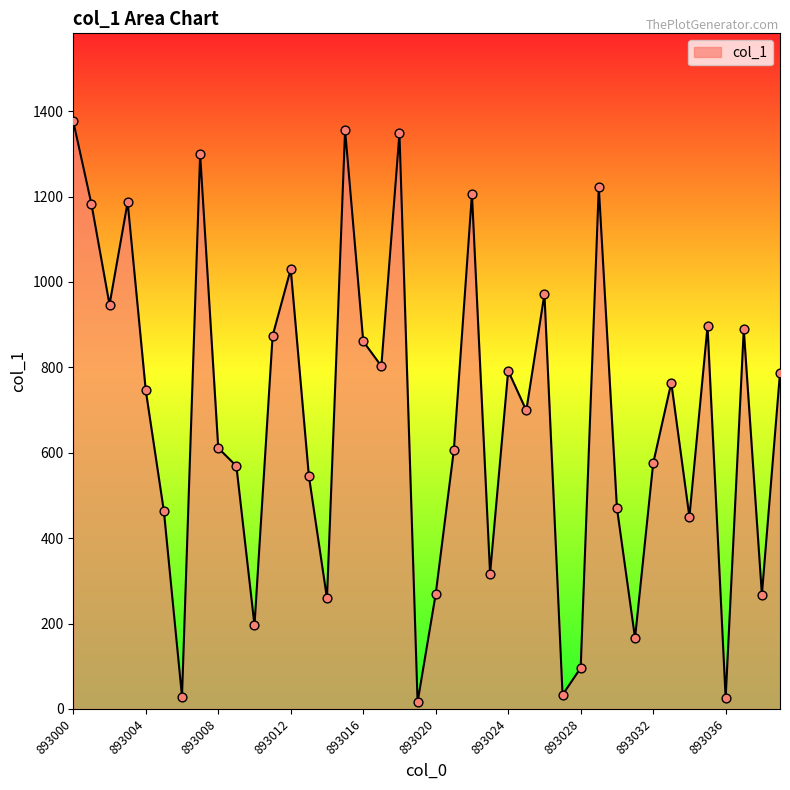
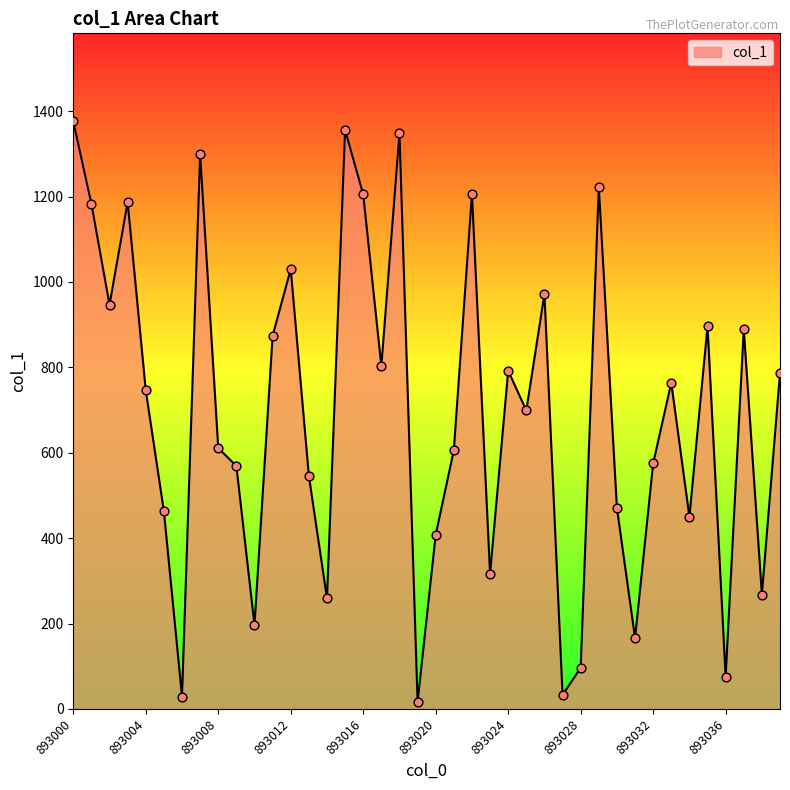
  {
    "893000": 1380,
    "893004": 750,
    "893008": 610,
    "893012": 1030,
-   "893016": 860,
-   "893020": 270,
+   "893016": 1210,
+   "893020": 410,
    "893024": 790,
    "893028": 100,
    "893032": 580,
-   "893036": 30
+   "893036": 80
  }
